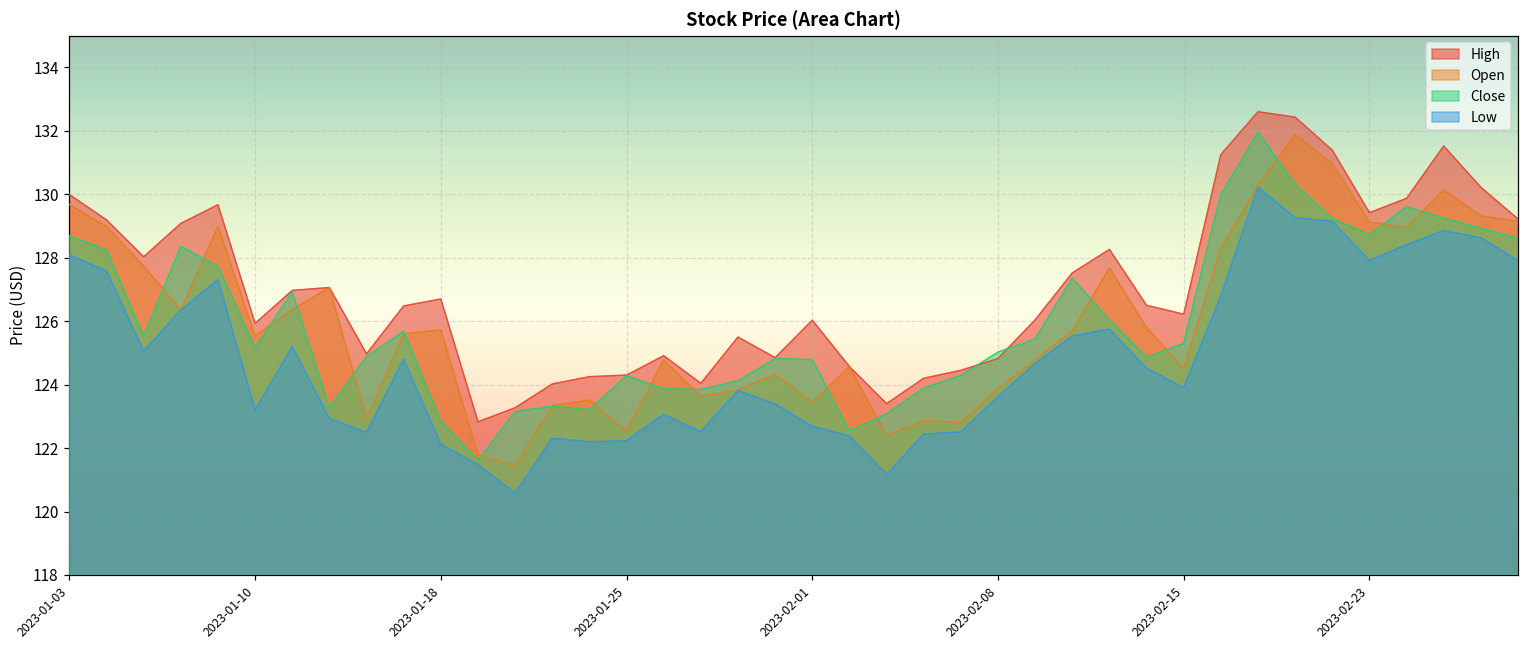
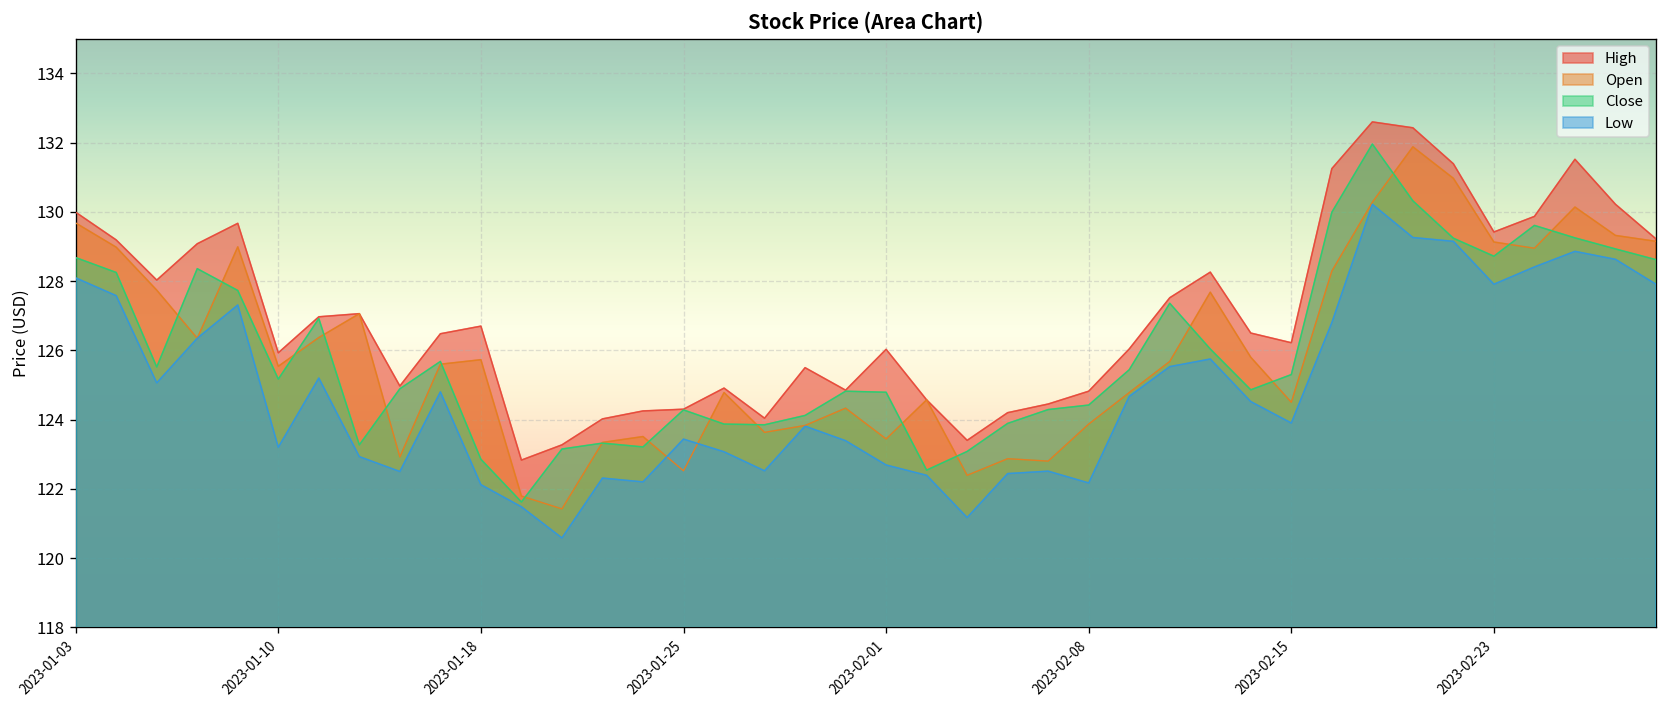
  {
    "Close": {
      "2023-01-03": 128.7,
      "2023-01-10": 125.2,
      "2023-01-18": 122.9,
      "2023-02-01": 124.8,
-     "2023-02-08": 125.0,
+     "2023-02-08": 124.4,
      "2023-02-15": 125.3,
      "2023-02-23": 128.7
    },
    "Low": {
      "2023-01-03": 128.1,
      "2023-01-10": 123.2,
      "2023-01-18": 122.1,
-     "2023-01-25": 122.2,
+     "2023-01-25": 123.4,
      "2023-02-01": 122.7,
-     "2023-02-08": 123.6,
+     "2023-02-08": 122.2,
      "2023-02-15": 123.9,
      "2023-02-23": 127.9
    }
  }
